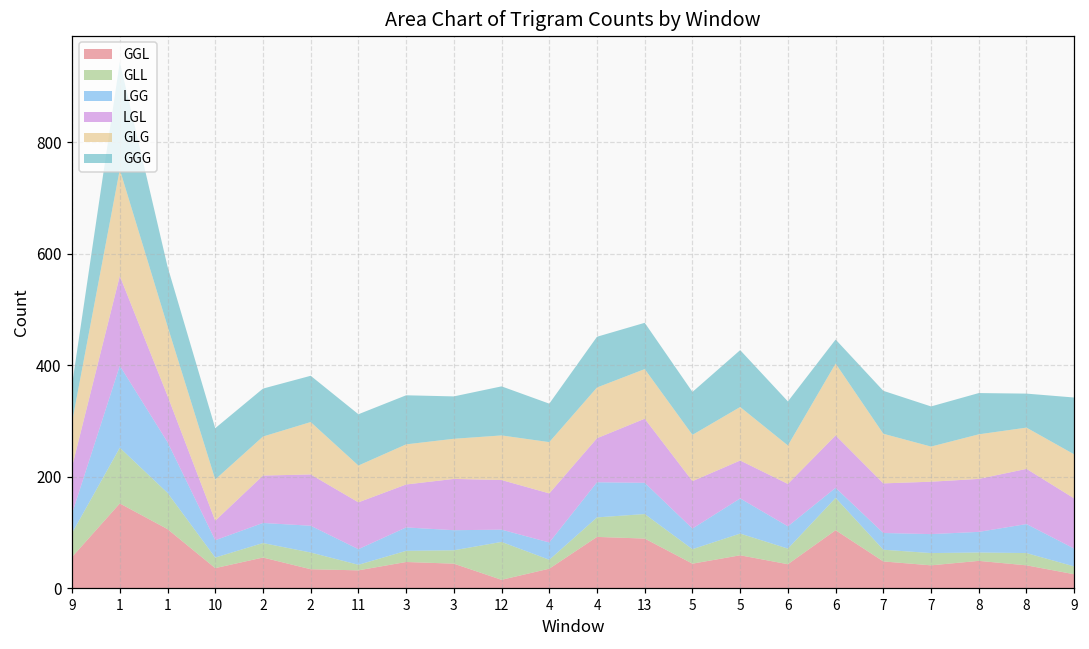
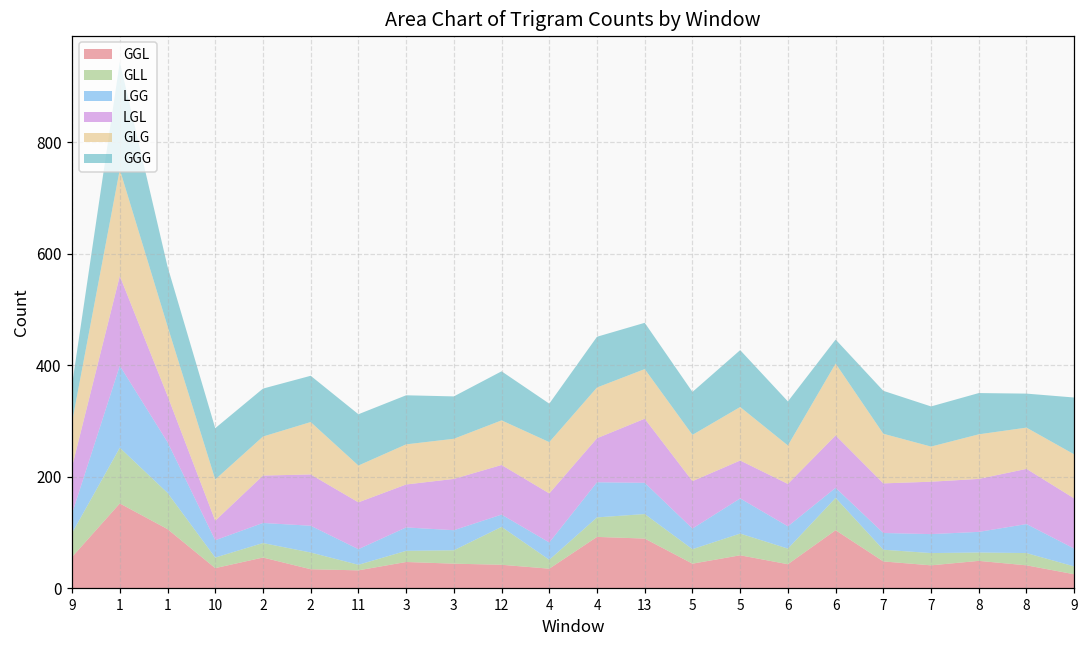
  {
    "GGL": {
      "10": 40,
      "11": 30,
-     "12": 20,
+     "12": 40,
      "13": 90
    },
    "GLL": {
      "10": 20,
      "11": 10,
      "12": 70,
      "13": 40
    },
    "LGL": {
      "10": 40,
      "11": 80,
      "12": 90,
      "13": 120
    },
    "GLG": {
      "10": 70,
      "11": 70,
      "12": 80,
      "13": 90
    }
  }
